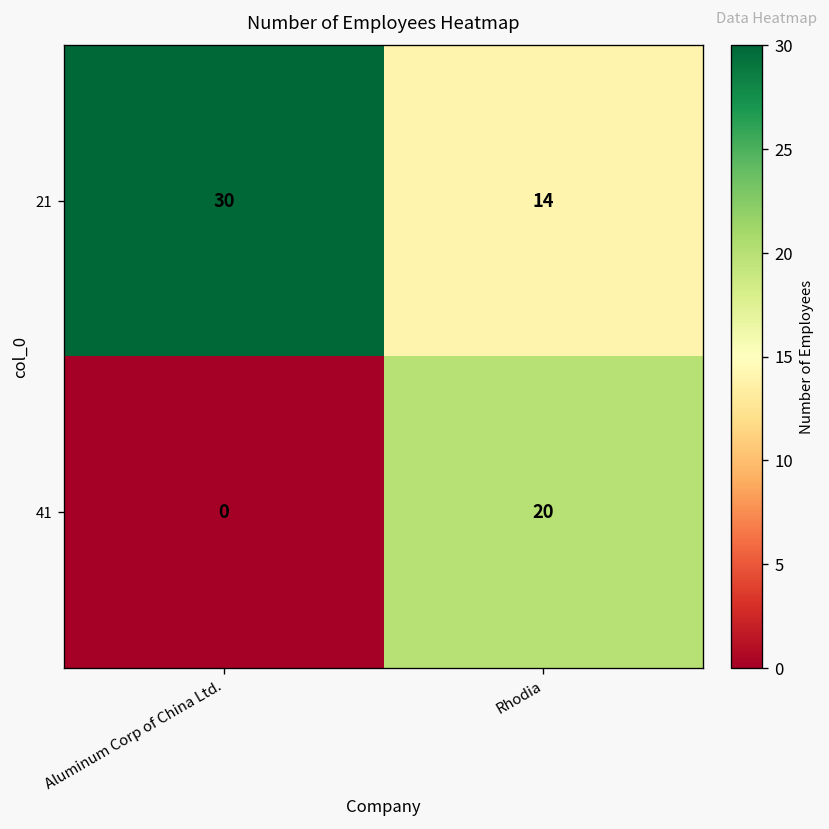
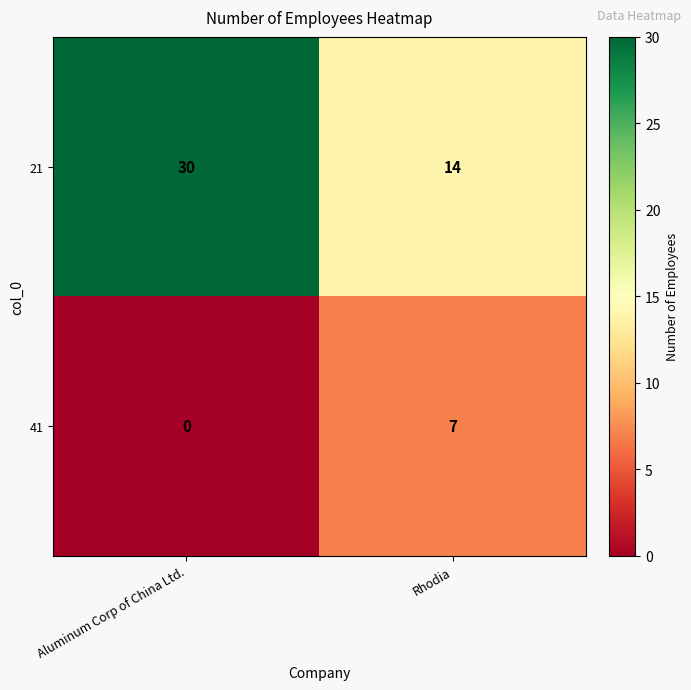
  {
    "21": {
      "Aluminum Corp of China Ltd.": 30,
      "Rhodia": 14
    },
    "41": {
      "Aluminum Corp of China Ltd.": 0,
-     "Rhodia": 20
+     "Rhodia": 7
    }
  }
